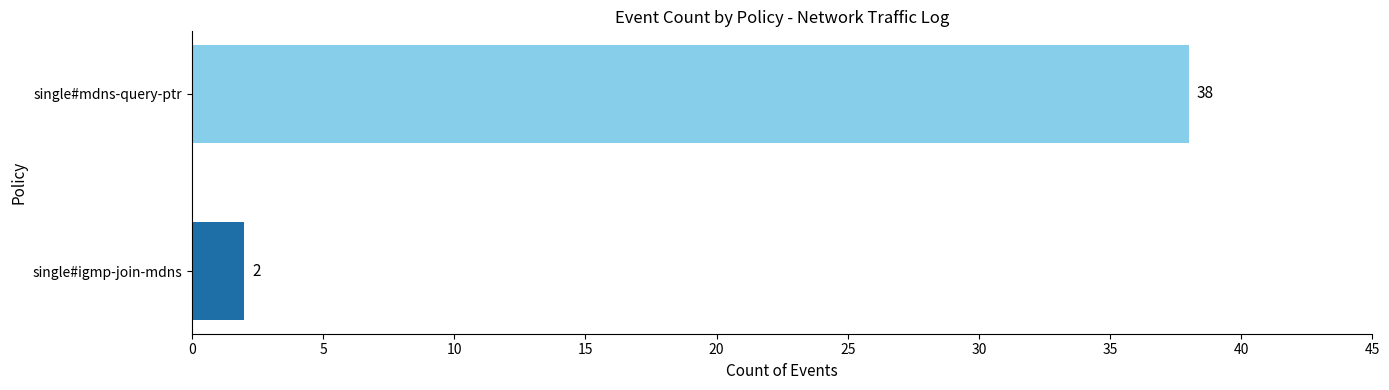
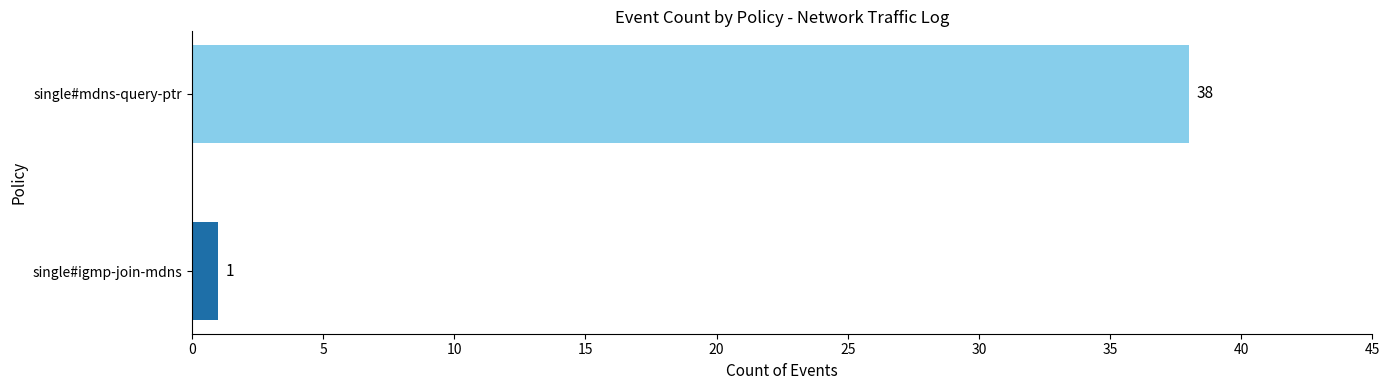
  {
    "single#mdns-query-ptr": 38,
-   "single#igmp-join-mdns": 2
+   "single#igmp-join-mdns": 1
  }
